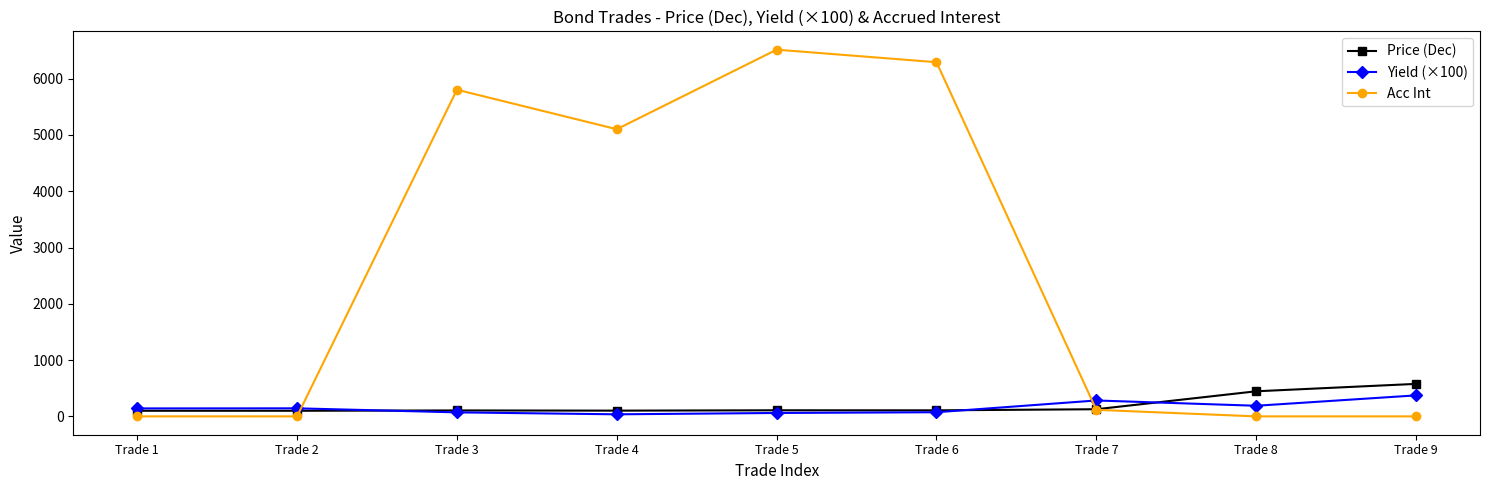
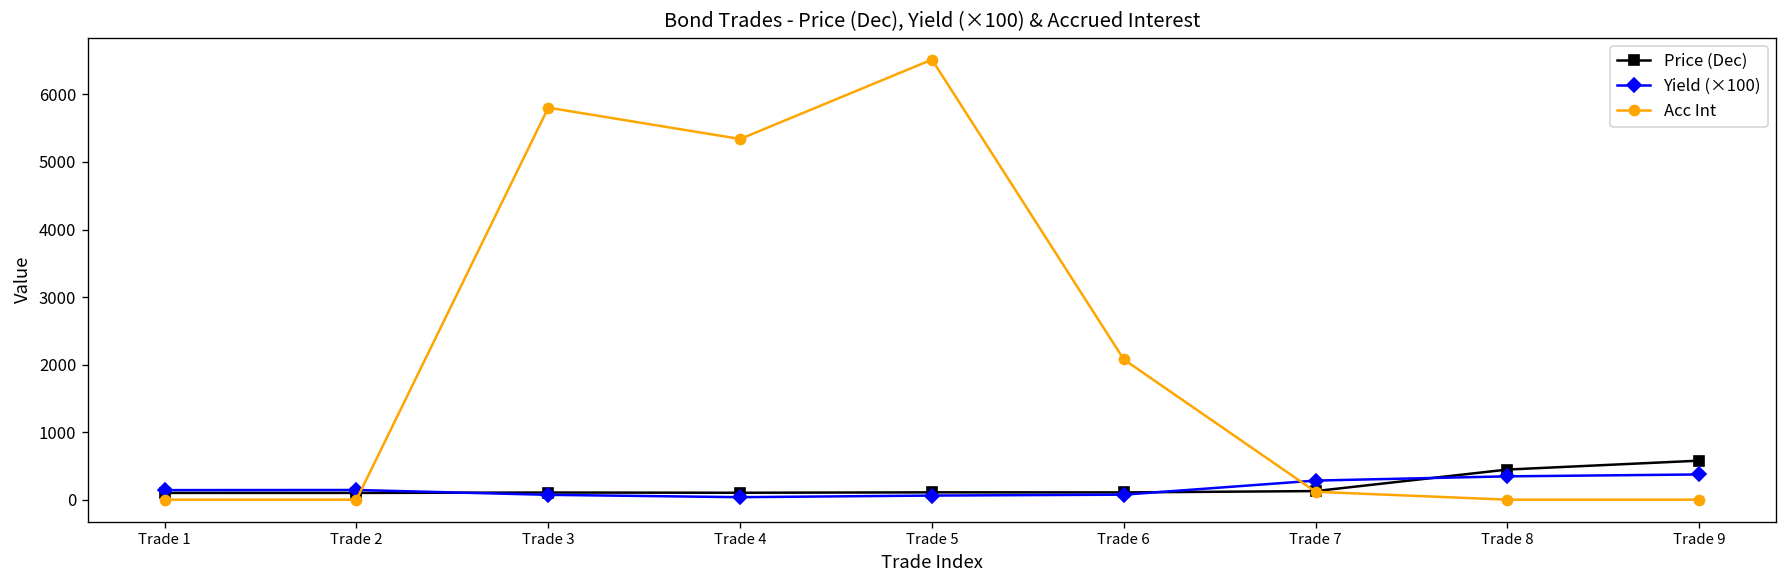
  {
    "Price (Dec)": {
      "Trade 4": 100,
      "Trade 5": 100,
      "Trade 8": 400,
      "Trade 9": 600
    },
    "Yield (×100)": {
      "Trade 4": 0,
      "Trade 5": 100,
      "Trade 7": 300,
-     "Trade 8": 200,
+     "Trade 8": 300,
      "Trade 9": 400
    },
    "Acc Int": {
      "Trade 1": 0,
      "Trade 2": 0,
      "Trade 3": 5800,
-     "Trade 4": 5100,
+     "Trade 4": 5300,
      "Trade 5": 6500,
-     "Trade 6": 6300,
+     "Trade 6": 2100,
      "Trade 8": 0,
      "Trade 9": 0
    }
  }
